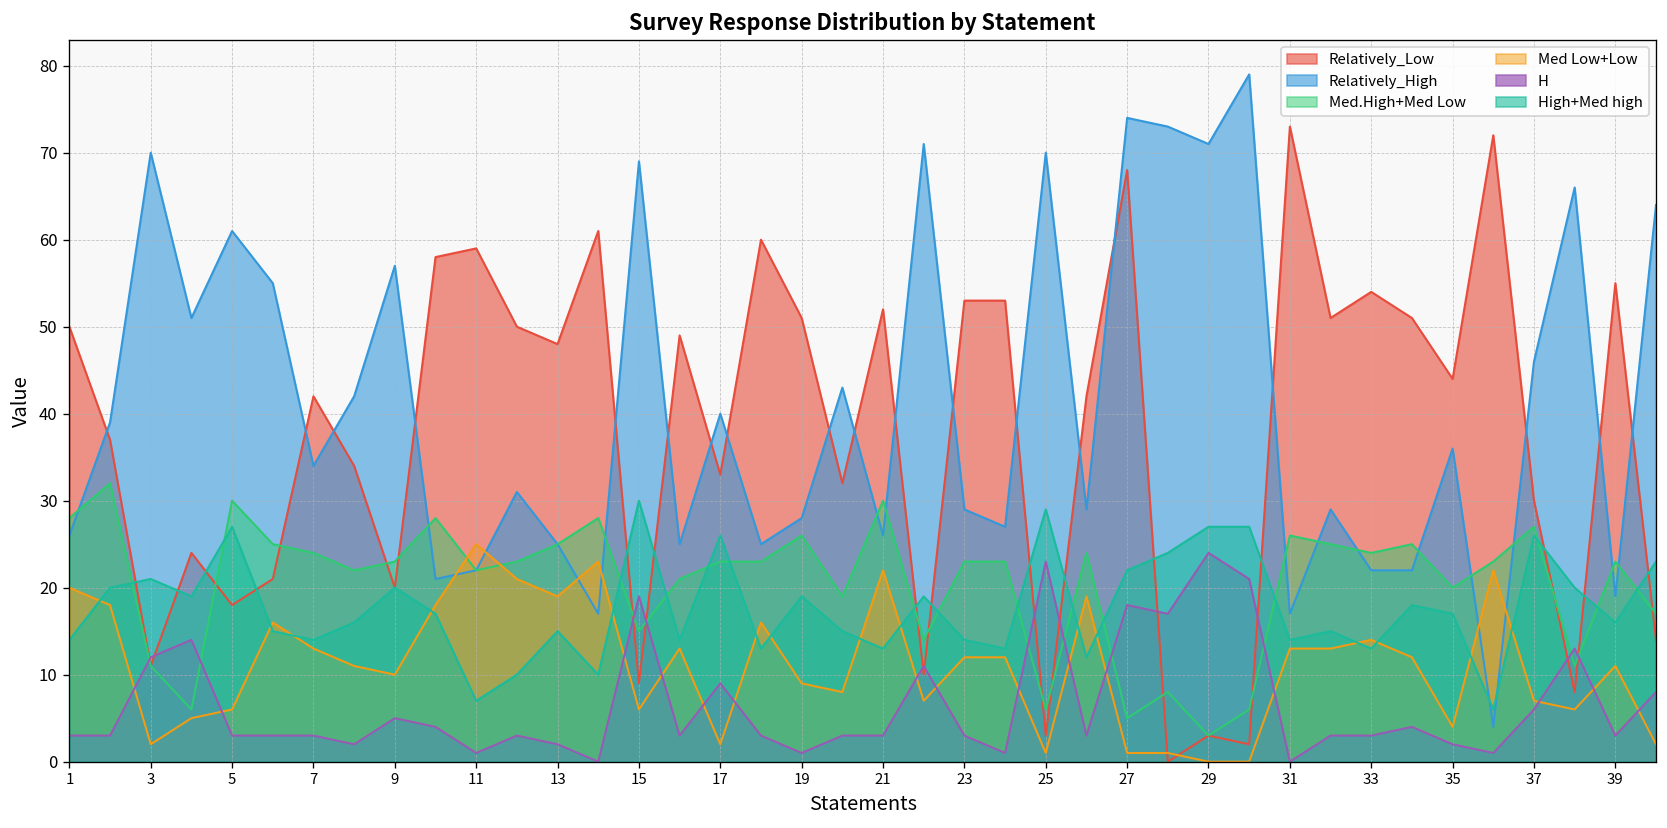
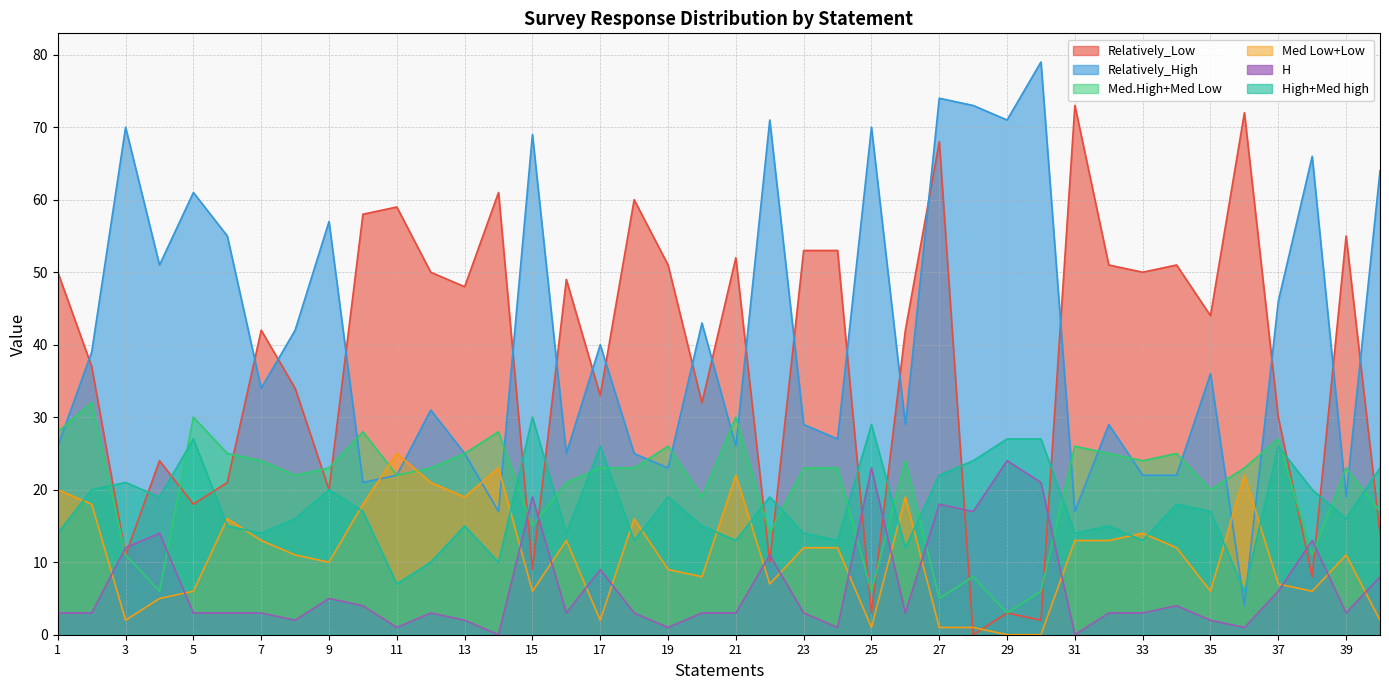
  {
    "Relatively_Low": {
      "1": 50,
      "5": 18,
      "7": 42,
      "11": 59,
      "13": 48,
      "15": 9,
      "17": 33,
      "19": 51,
      "21": 52,
      "23": 53,
      "25": 3,
      "27": 68,
      "31": 73,
-     "33": 54,
+     "33": 50,
      "35": 44,
      "37": 30,
      "39": 55
    },
    "Relatively_High": {
      "1": 26,
      "3": 70,
      "5": 61,
      "7": 34,
      "9": 57,
      "15": 69,
      "17": 40,
-     "19": 28,
+     "19": 23,
      "21": 26,
      "23": 29,
      "25": 70,
      "27": 74,
      "29": 71,
      "31": 17,
      "33": 22,
      "35": 36,
      "37": 46,
      "39": 19
    },
    "Med Low+Low": {
      "1": 20,
      "3": 2,
      "5": 6,
      "7": 13,
      "9": 10,
      "11": 25,
      "13": 19,
      "15": 6,
      "17": 2,
      "19": 9,
      "21": 22,
      "23": 12,
      "25": 1,
      "27": 1,
      "29": 0,
      "31": 13,
      "33": 14,
-     "35": 4,
+     "35": 6,
      "37": 7,
      "39": 11
    },
    "H": {
      "1": 3,
      "3": 12,
      "5": 3,
      "7": 3,
      "9": 5,
      "11": 1,
      "13": 2,
      "15": 19,
      "17": 9,
      "19": 1,
      "21": 3,
      "23": 3,
      "25": 23,
      "27": 18,
      "29": 24,
      "31": 0,
      "33": 3,
      "35": 2,
      "37": 6,
      "39": 3
    }
  }
